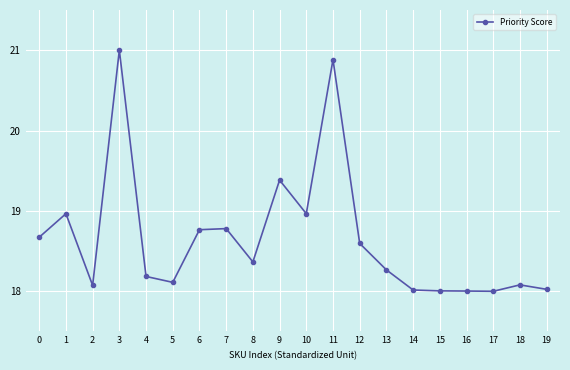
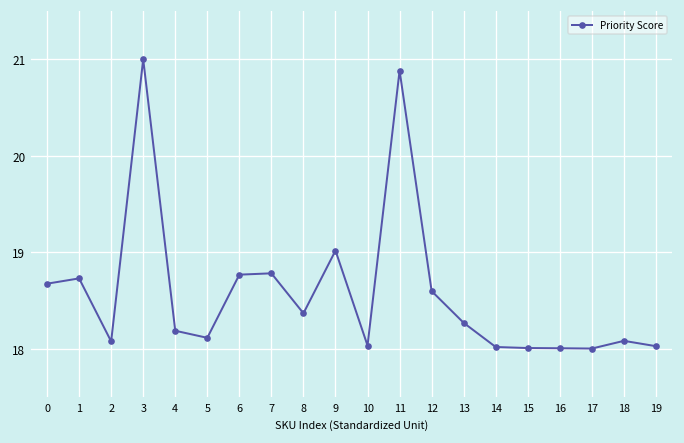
  {
    "0": 18.7,
-   "1": 19.0,
+   "1": 18.7,
    "2": 18.1,
    "3": 21.0,
    "4": 18.2,
    "5": 18.1,
    "6": 18.8,
    "7": 18.8,
    "8": 18.4,
-   "9": 19.4,
-   "10": 19.0,
+   "9": 19.0,
+   "10": 18.0,
    "11": 20.9,
    "12": 18.6,
    "13": 18.3,
    "14": 18.0,
    "15": 18.0,
    "16": 18.0,
    "17": 18.0,
    "18": 18.1,
    "19": 18.0
  }
